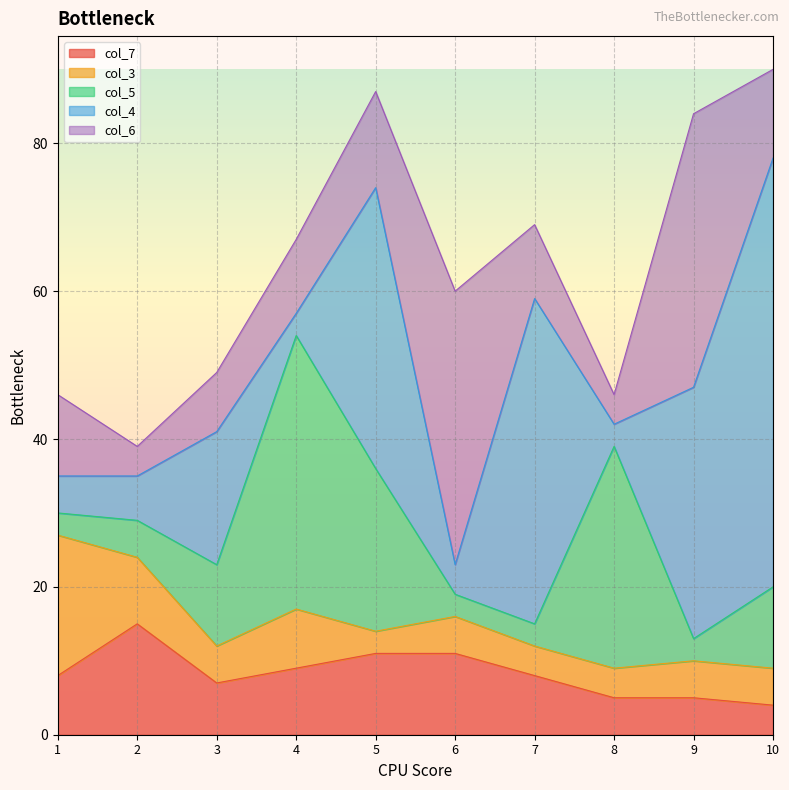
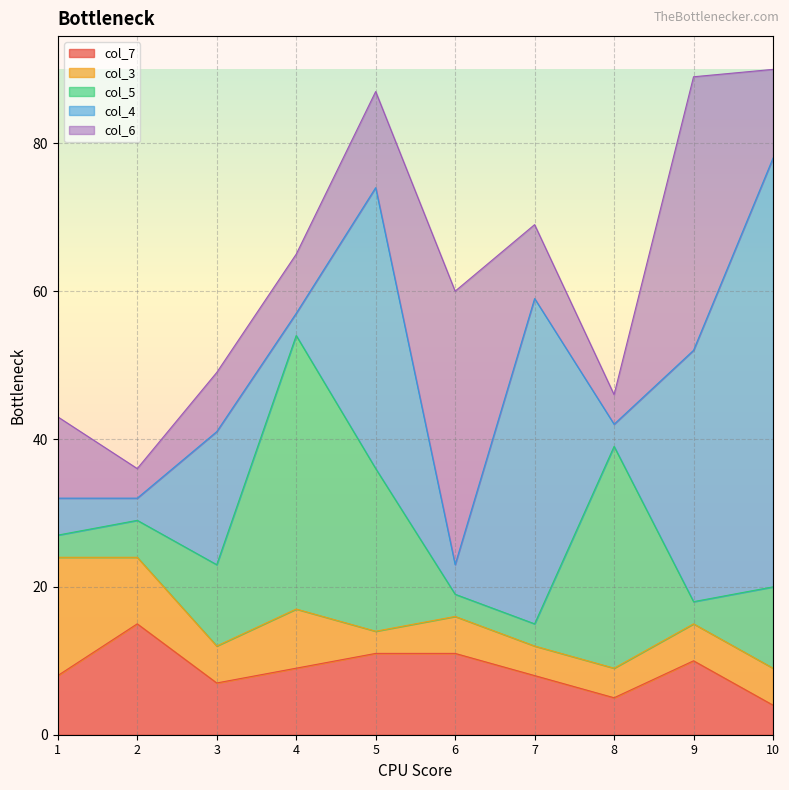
  {
    "col_7": {
      "1": 8,
      "2": 15,
      "3": 7,
      "4": 9,
      "5": 11,
      "6": 11,
      "7": 8,
      "8": 5,
-     "9": 5,
+     "9": 10,
      "10": 4
    },
    "col_3": {
-     "1": 19,
+     "1": 16,
      "2": 9,
      "3": 5,
      "4": 8,
      "5": 3,
      "6": 5,
      "7": 4,
      "8": 4,
      "9": 5,
      "10": 5
    },
    "col_5": {
      "1": 3,
      "2": 5,
      "3": 11,
      "4": 37,
      "5": 22,
      "6": 3,
      "7": 3,
      "8": 30,
      "9": 3,
      "10": 11
    },
    "col_4": {
      "1": 5,
-     "2": 6,
+     "2": 3,
      "3": 18,
      "4": 3,
      "5": 38,
      "6": 4,
      "7": 44,
      "8": 3,
      "9": 34,
      "10": 58
    },
    "col_6": {
      "1": 11,
      "2": 4,
      "3": 8,
-     "4": 10,
+     "4": 8,
      "5": 13,
      "6": 37,
      "7": 10,
      "8": 4,
      "9": 37,
      "10": 12
    }
  }
